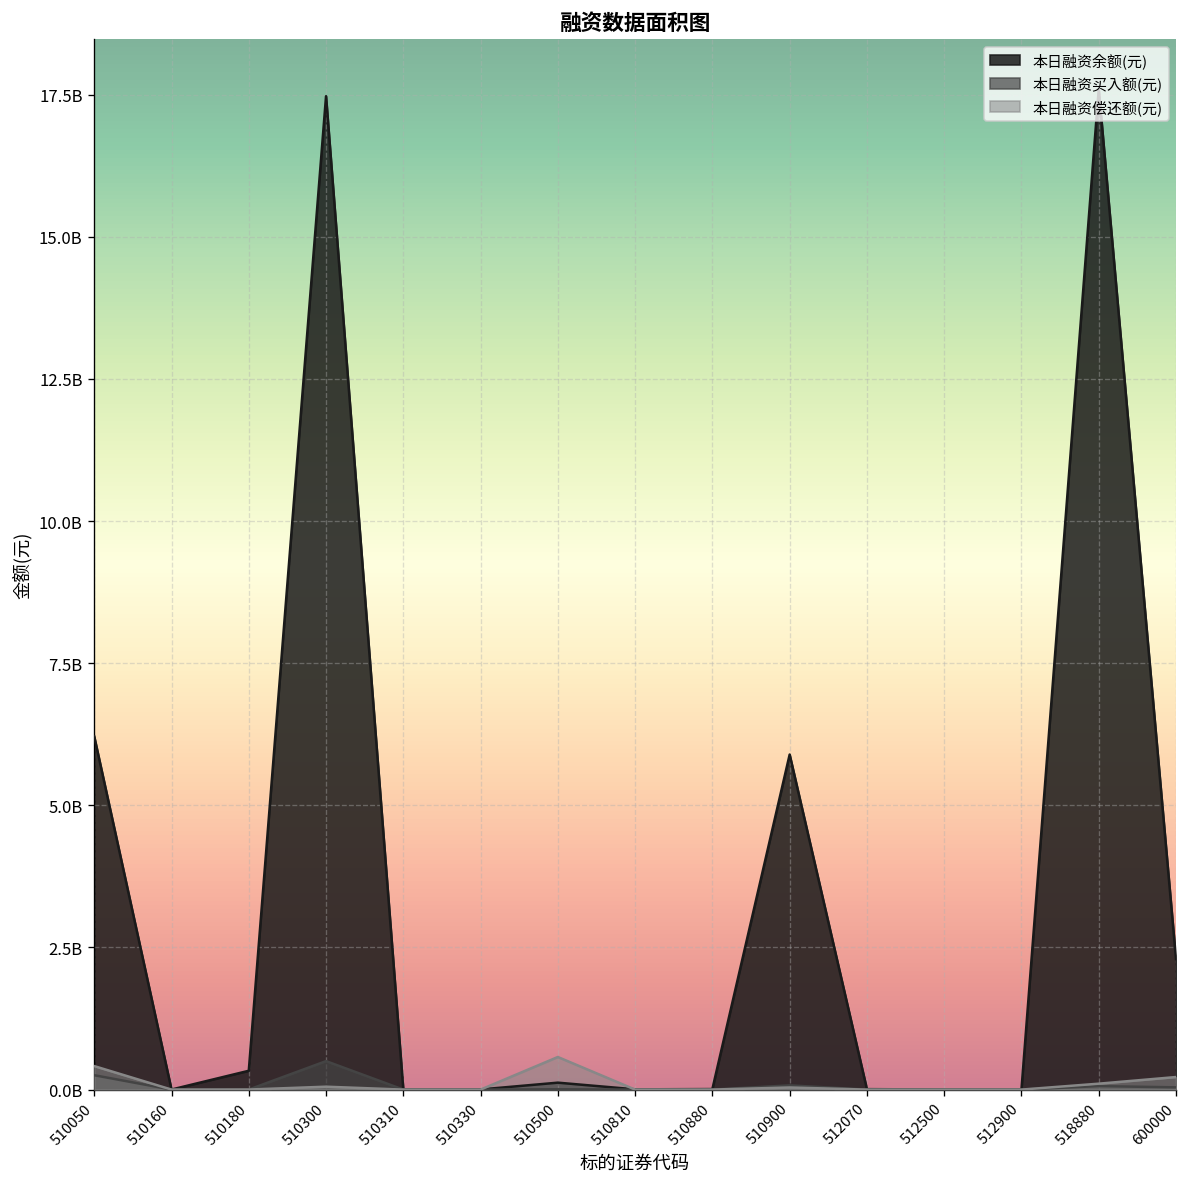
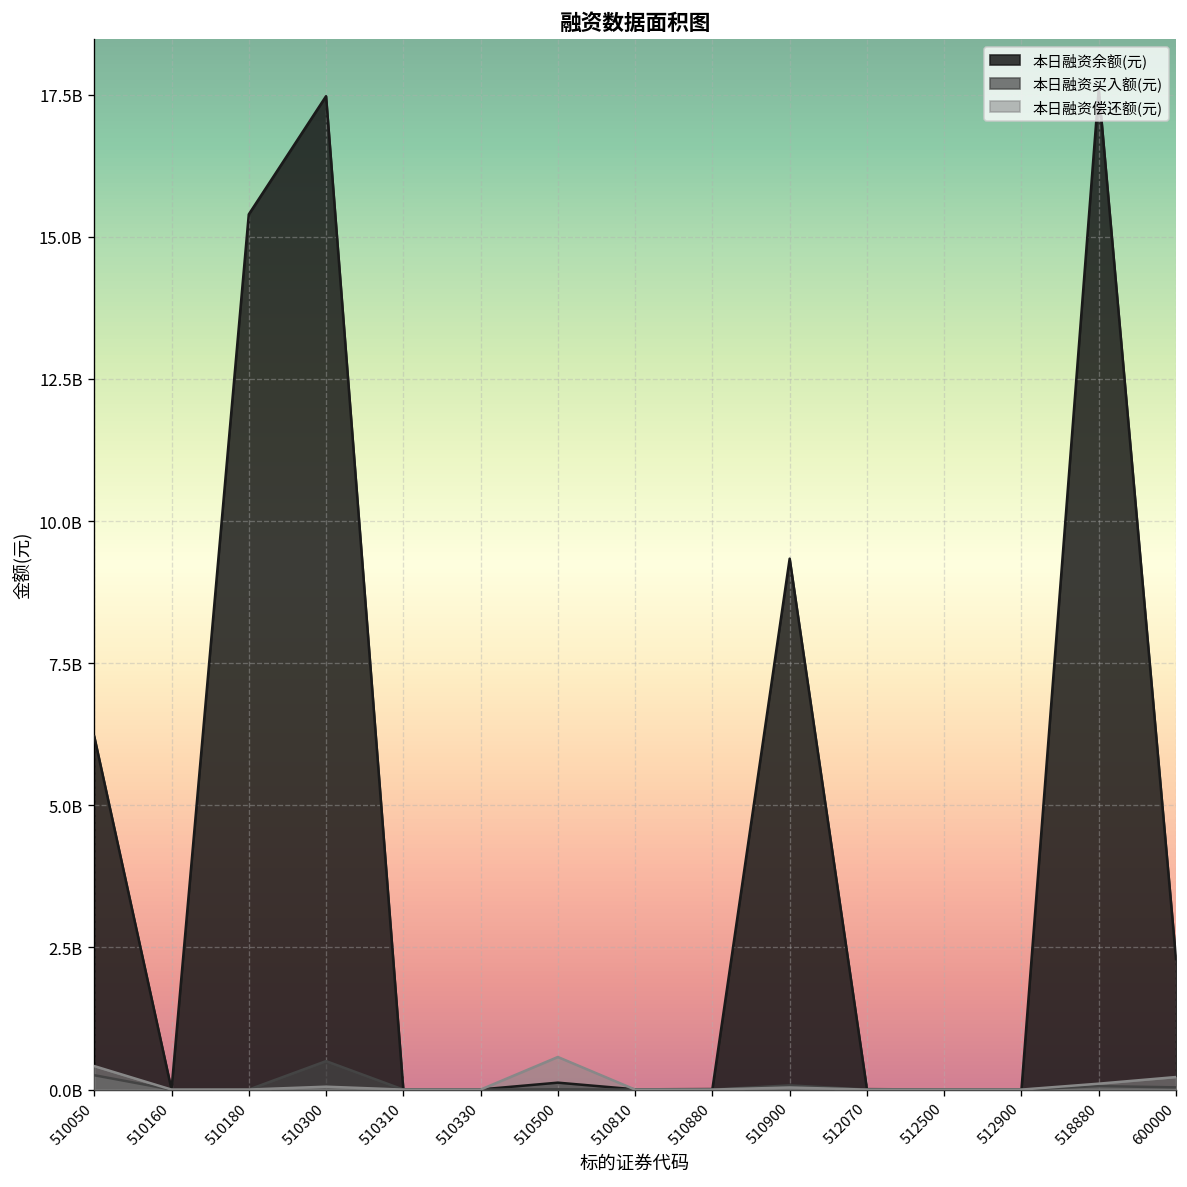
  {
    "本日融资余额(元)": {
      "510050": 6200000000,
-     "510180": 300000000,
+     "510180": 15400000000,
      "510300": 17500000000,
      "510500": 100000000,
-     "510900": 5900000000,
+     "510900": 9300000000,
      "600000": 2300000000
    },
    "本日融资买入额(元)": {
      "510050": 300000000,
      "510300": 500000000,
      "510500": 0,
      "600000": 0
    },
    "本日融资偿还额(元)": {
      "510050": 400000000,
      "510300": 100000000,
      "510500": 600000000,
      "600000": 200000000
    }
  }
